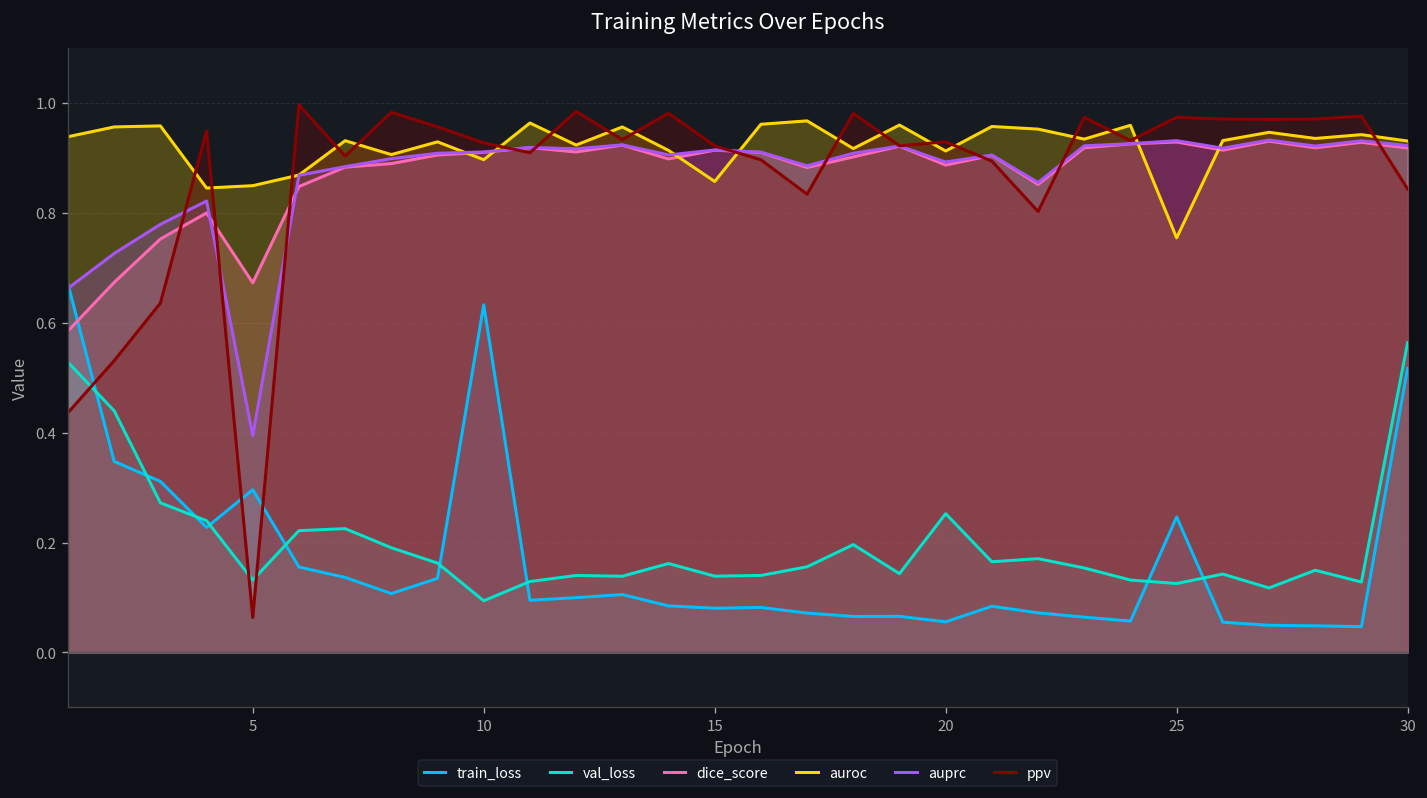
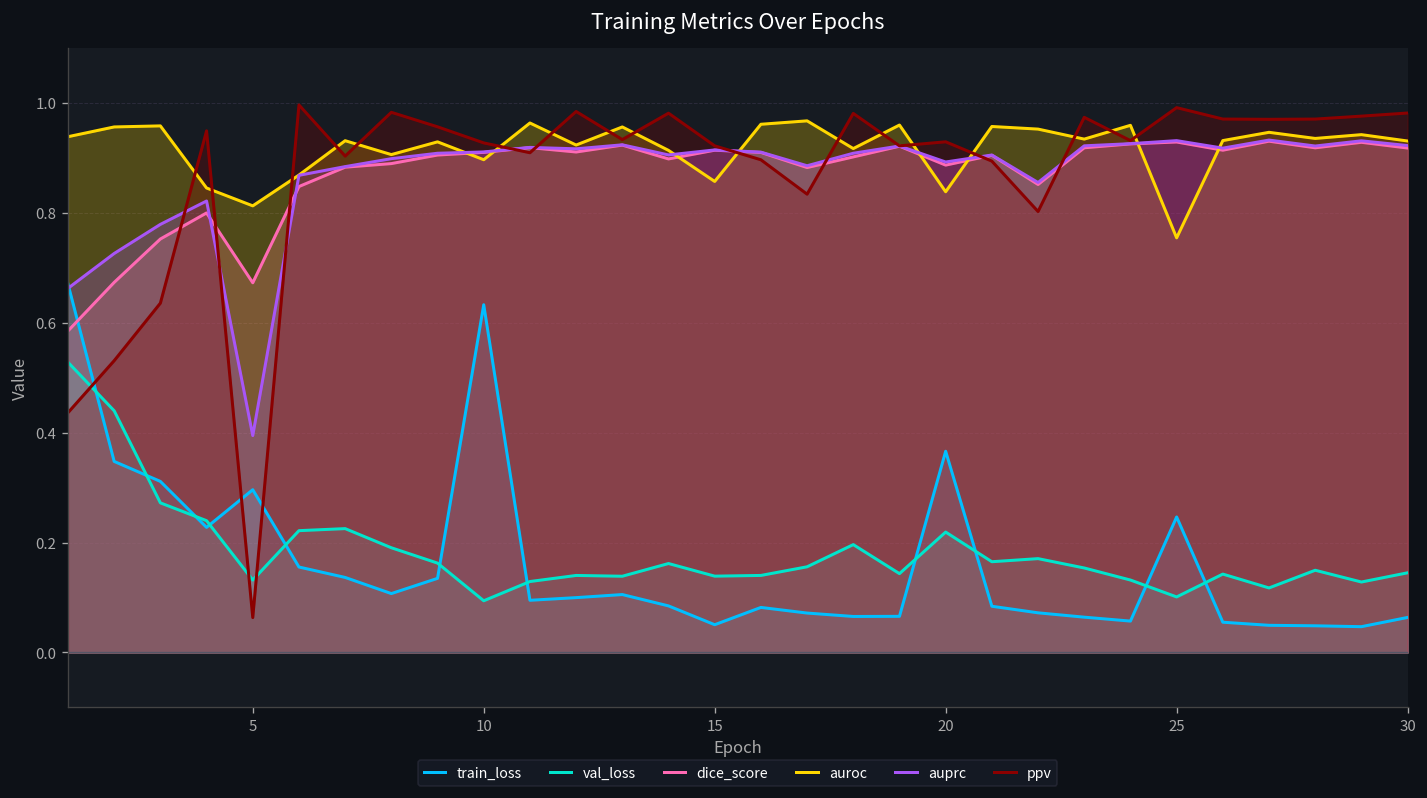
  {
    "train_loss": {
      "5": 0.30,
      "10": 0.63,
-     "15": 0.08,
-     "20": 0.06,
+     "15": 0.05,
+     "20": 0.37,
      "25": 0.25,
-     "30": 0.52
+     "30": 0.06
    },
    "val_loss": {
      "5": 0.13,
      "10": 0.09,
      "15": 0.14,
-     "20": 0.25,
-     "25": 0.13,
-     "30": 0.56
+     "20": 0.22,
+     "25": 0.10,
+     "30": 0.15
    },
    "dice_score": {
      "5": 0.67,
      "20": 0.89
    },
    "auroc": {
-     "5": 0.85,
+     "5": 0.81,
      "10": 0.90,
      "15": 0.86,
-     "20": 0.91,
+     "20": 0.84,
      "25": 0.75,
      "30": 0.93
    },
    "auprc": {
      "5": 0.39,
      "20": 0.89
    },
    "ppv": {
      "5": 0.06,
      "10": 0.93,
      "15": 0.92,
      "20": 0.93,
-     "25": 0.97,
-     "30": 0.84
+     "25": 0.99,
+     "30": 0.98
    }
  }
